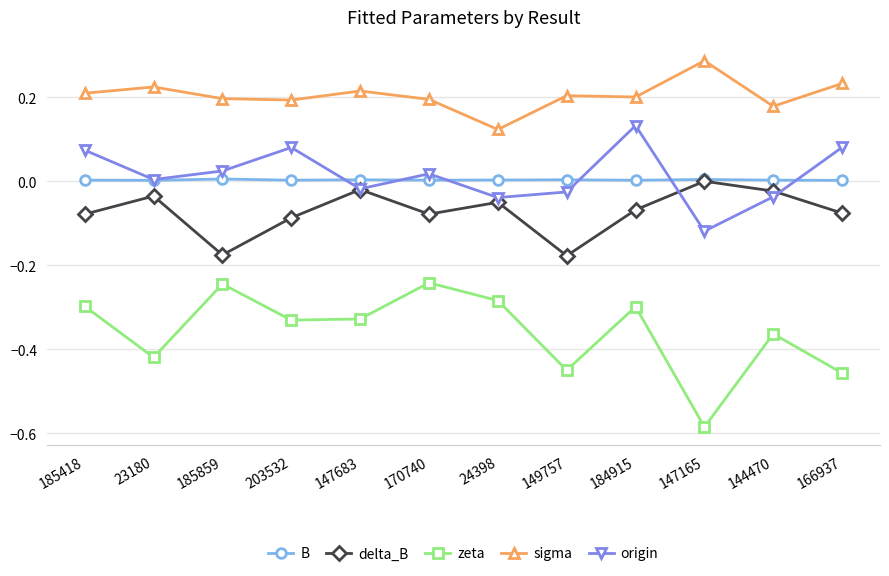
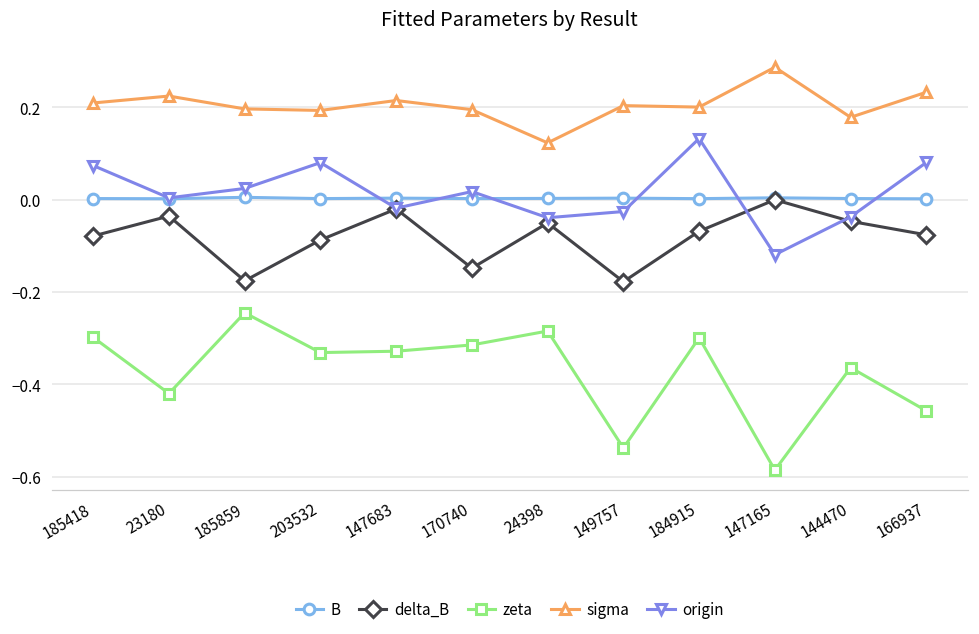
  {
    "delta_B": {
      "185418": -0.08,
      "23180": -0.04,
      "185859": -0.18,
      "203532": -0.09,
-     "170740": -0.08,
+     "170740": -0.15,
      "24398": -0.05,
      "149757": -0.18,
      "184915": -0.07,
-     "144470": -0.02,
+     "144470": -0.05,
      "166937": -0.08
    },
    "zeta": {
      "185418": -0.30,
      "23180": -0.42,
      "185859": -0.24,
      "203532": -0.33,
      "147683": -0.33,
-     "170740": -0.24,
+     "170740": -0.31,
      "24398": -0.28,
-     "149757": -0.45,
+     "149757": -0.54,
      "184915": -0.30,
      "147165": -0.59,
      "144470": -0.36,
      "166937": -0.46
    },
    "sigma": {
      "185418": 0.21,
      "23180": 0.22,
      "185859": 0.20,
      "203532": 0.19,
      "147683": 0.22,
      "170740": 0.20,
      "24398": 0.12,
      "149757": 0.20,
      "184915": 0.20,
      "147165": 0.29,
      "144470": 0.18,
      "166937": 0.23
    }
  }
